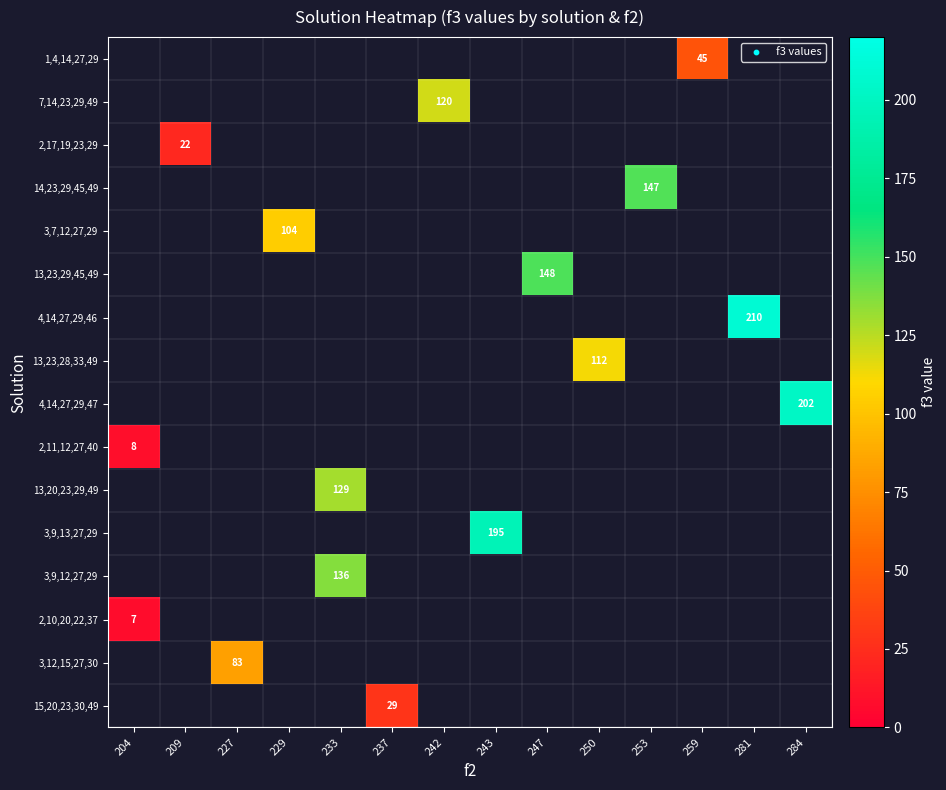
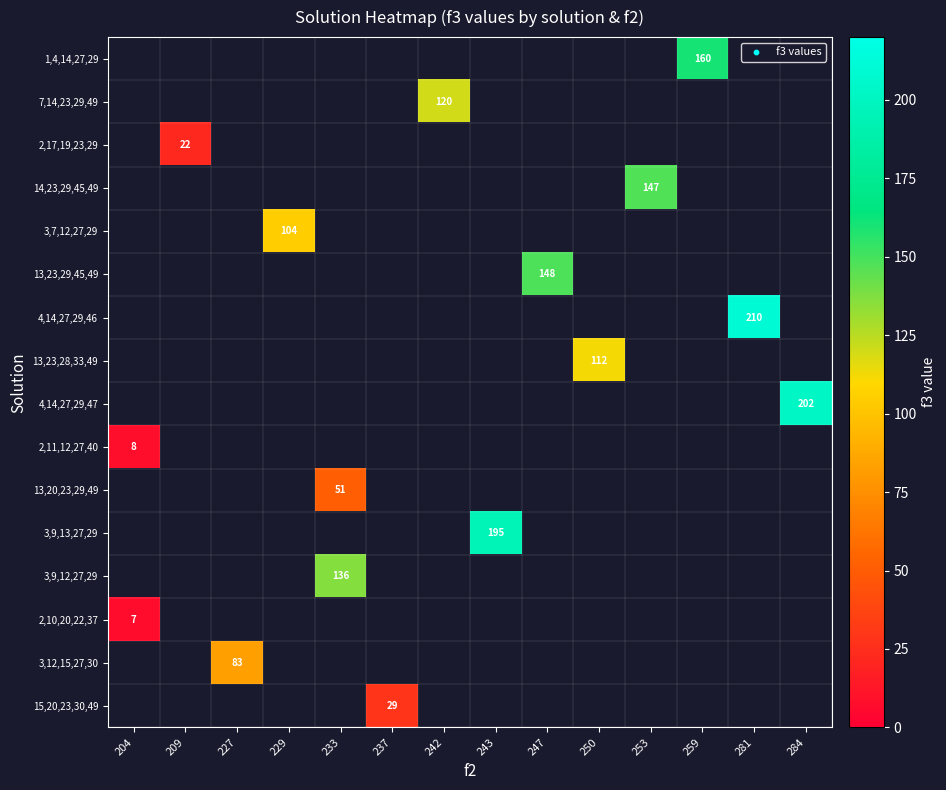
  {
    "1,4,14,27,29": {
-     "259": 45
+     "259": 160
    },
    "7,14,23,29,49": {
      "242": 120
    },
    "2,17,19,23,29": {
      "209": 22
    },
    "14,23,29,45,49": {
      "253": 147
    },
    "3,7,12,27,29": {
      "229": 104
    },
    "13,23,29,45,49": {
      "247": 148
    },
    "4,14,27,29,46": {
      "281": 210
    },
    "13,23,28,33,49": {
      "250": 112
    },
    "4,14,27,29,47": {
      "284": 202
    },
    "2,11,12,27,40": {
      "204": 8
    },
    "13,20,23,29,49": {
-     "233": 129
+     "233": 51
    },
    "3,9,13,27,29": {
      "243": 195
    },
    "3,9,12,27,29": {
      "233": 136
    },
    "2,10,20,22,37": {
      "204": 7
    },
    "3,12,15,27,30": {
      "227": 83
    },
    "15,20,23,30,49": {
      "237": 29
    }
  }
